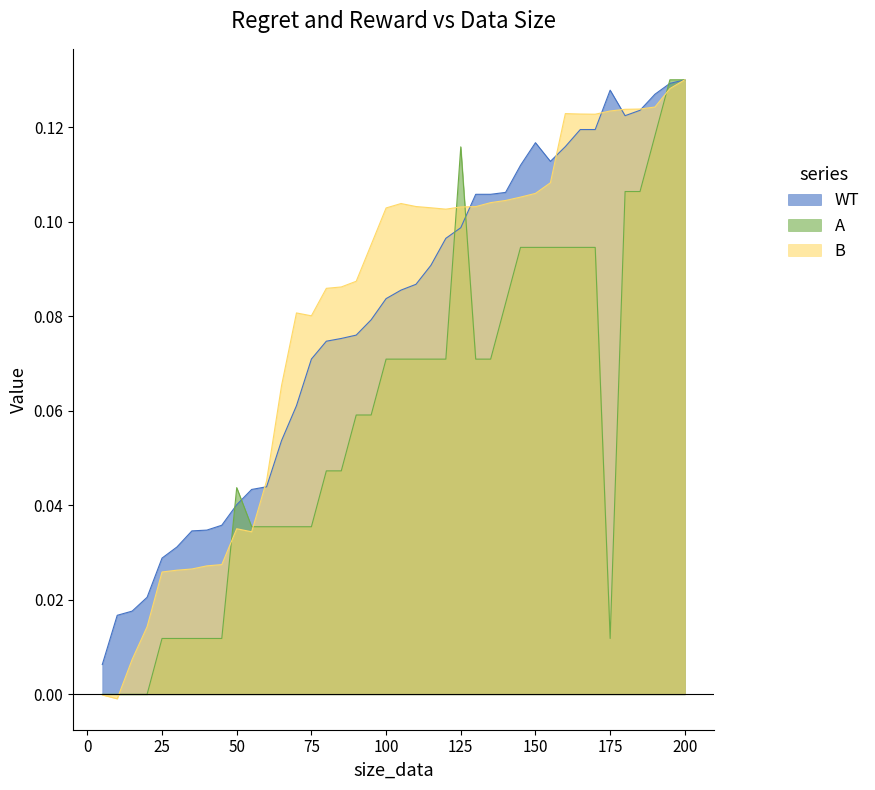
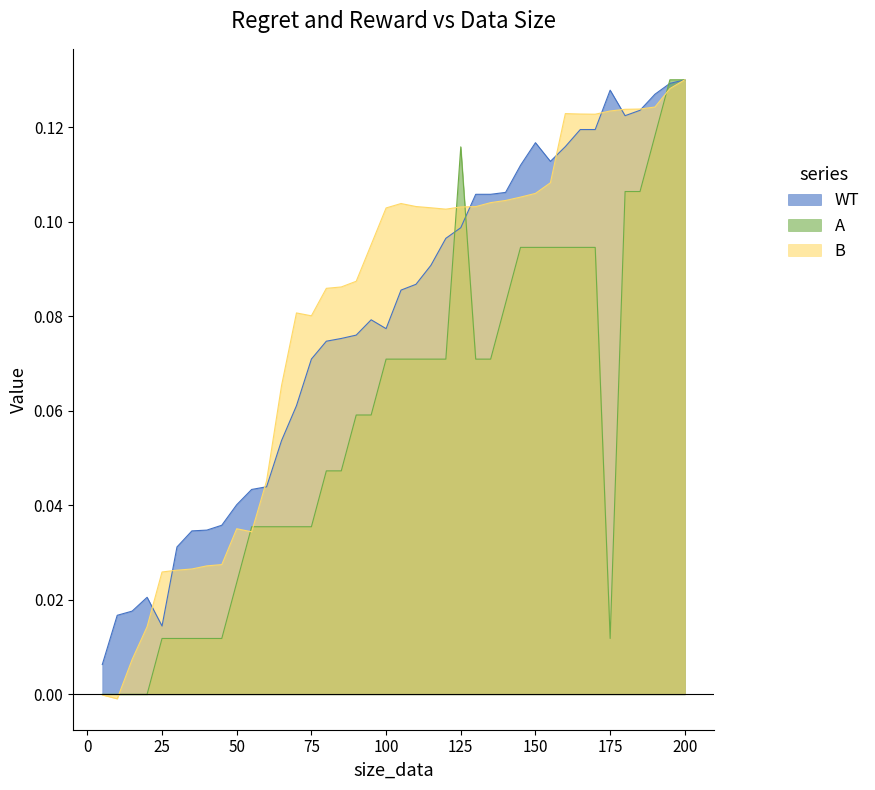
  {
    "WT": {
-     "25": 0.029,
+     "25": 0.014,
      "50": 0.040,
      "75": 0.071,
-     "100": 0.084,
+     "100": 0.077,
      "125": 0.099,
      "150": 0.117,
      "175": 0.128
    },
    "A": {
      "25": 0.012,
-     "50": 0.044,
+     "50": 0.024,
      "75": 0.035,
      "100": 0.071,
      "125": 0.116,
      "150": 0.095,
      "175": 0.012
    }
  }
